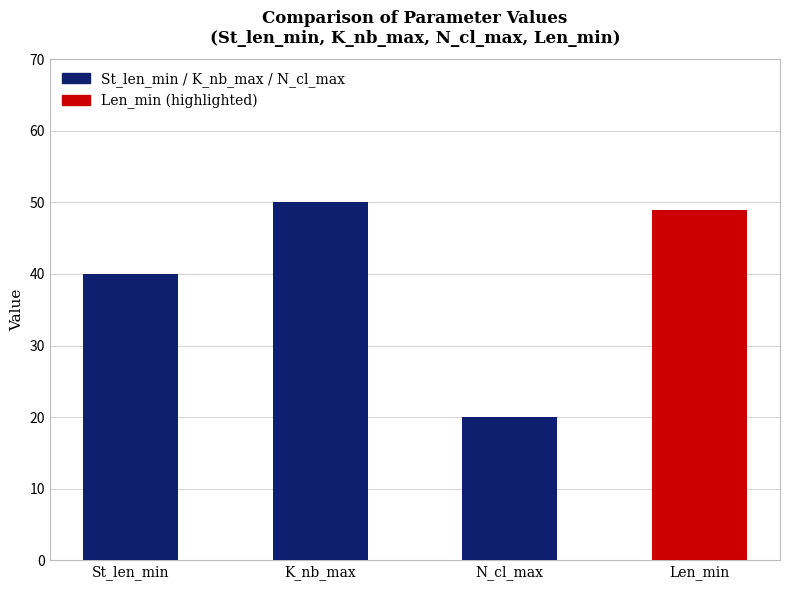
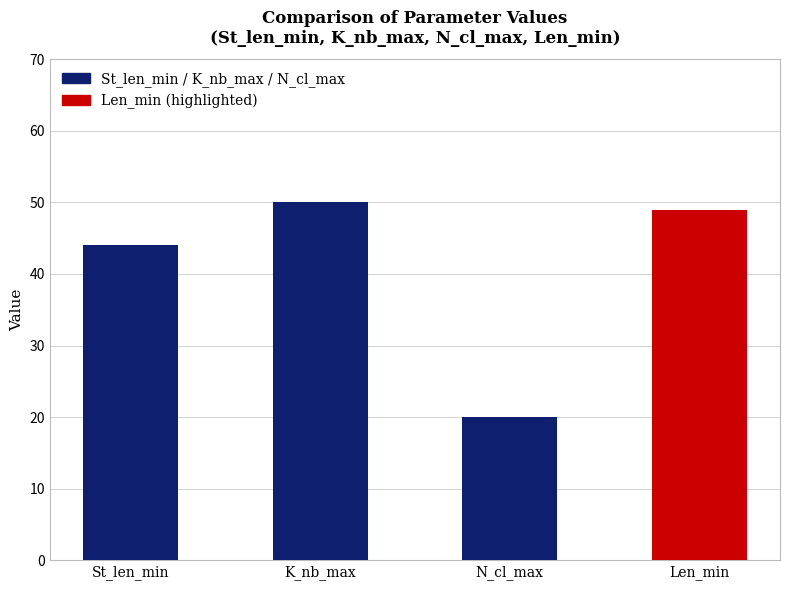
  {
-   "St_len_min": 40,
+   "St_len_min": 44,
    "K_nb_max": 50,
    "N_cl_max": 20,
    "Len_min": 49
  }
